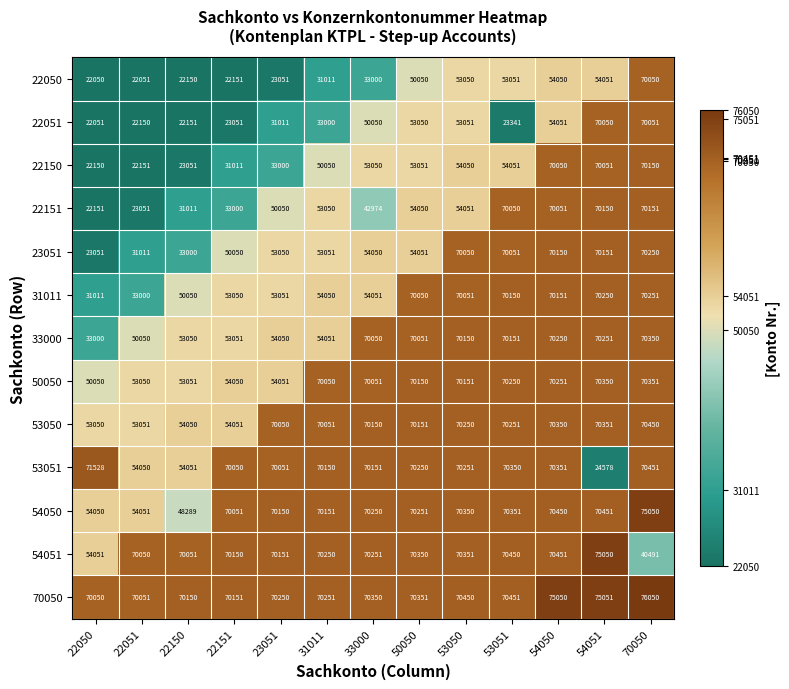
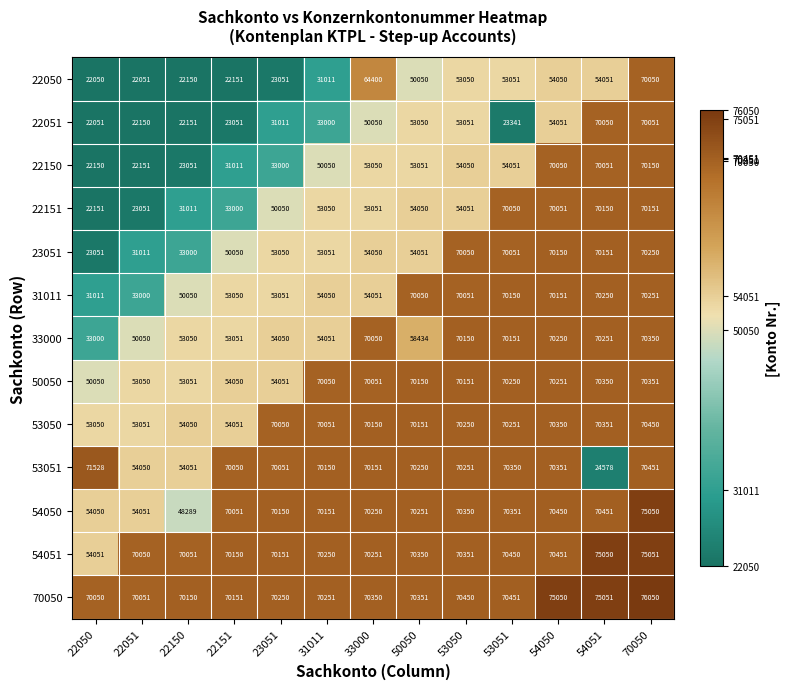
  {
    "22050": {
      "22050": 22050,
      "22051": 22051,
      "22150": 22150,
      "22151": 22151,
      "23051": 23051,
      "31011": 31011,
-     "33000": 33000,
+     "33000": 64400,
      "50050": 50050,
      "53050": 53050,
      "53051": 53051,
      "54050": 54050,
      "54051": 54051,
      "70050": 70050
    },
    "22051": {
      "22050": 22051,
      "22051": 22150,
      "22150": 22151,
      "22151": 23051,
      "23051": 31011,
      "31011": 33000,
      "33000": 50050,
      "50050": 53050,
      "53050": 53051,
      "53051": 23341,
      "54050": 54051,
      "54051": 70050,
      "70050": 70051
    },
    "22150": {
      "22050": 22150,
      "22051": 22151,
      "22150": 23051,
      "22151": 31011,
      "23051": 33000,
      "31011": 50050,
      "33000": 53050,
      "50050": 53051,
      "53050": 54050,
      "53051": 54051,
      "54050": 70050,
      "54051": 70051,
      "70050": 70150
    },
    "22151": {
      "22050": 22151,
      "22051": 23051,
      "22150": 31011,
      "22151": 33000,
      "23051": 50050,
      "31011": 53050,
-     "33000": 42974,
+     "33000": 53051,
      "50050": 54050,
      "53050": 54051,
      "53051": 70050,
      "54050": 70051,
      "54051": 70150,
      "70050": 70151
    },
    "23051": {
      "22050": 23051,
      "22051": 31011,
      "22150": 33000,
      "22151": 50050,
      "23051": 53050,
      "31011": 53051,
      "33000": 54050,
      "50050": 54051,
      "53050": 70050,
      "53051": 70051,
      "54050": 70150,
      "54051": 70151,
      "70050": 70250
    },
    "31011": {
      "22050": 31011,
      "22051": 33000,
      "22150": 50050,
      "22151": 53050,
      "23051": 53051,
      "31011": 54050,
      "33000": 54051,
      "50050": 70050,
      "53050": 70051,
      "53051": 70150,
      "54050": 70151,
      "54051": 70250,
      "70050": 70251
    },
    "33000": {
      "22050": 33000,
      "22051": 50050,
      "22150": 53050,
      "22151": 53051,
      "23051": 54050,
      "31011": 54051,
      "33000": 70050,
-     "50050": 70051,
+     "50050": 58434,
      "53050": 70150,
      "53051": 70151,
      "54050": 70250,
      "54051": 70251,
      "70050": 70350
    },
    "50050": {
      "22050": 50050,
      "22051": 53050,
      "22150": 53051,
      "22151": 54050,
      "23051": 54051,
      "31011": 70050,
      "33000": 70051,
      "50050": 70150,
      "53050": 70151,
      "53051": 70250,
      "54050": 70251,
      "54051": 70350,
      "70050": 70351
    },
    "53050": {
      "22050": 53050,
      "22051": 53051,
      "22150": 54050,
      "22151": 54051,
      "23051": 70050,
      "31011": 70051,
      "33000": 70150,
      "50050": 70151,
      "53050": 70250,
      "53051": 70251,
      "54050": 70350,
      "54051": 70351,
      "70050": 70450
    },
    "53051": {
      "22050": 71528,
      "22051": 54050,
      "22150": 54051,
      "22151": 70050,
      "23051": 70051,
      "31011": 70150,
      "33000": 70151,
      "50050": 70250,
      "53050": 70251,
      "53051": 70350,
      "54050": 70351,
      "54051": 24578,
      "70050": 70451
    },
    "54050": {
      "22050": 54050,
      "22051": 54051,
      "22150": 48289,
      "22151": 70051,
      "23051": 70150,
      "31011": 70151,
      "33000": 70250,
      "50050": 70251,
      "53050": 70350,
      "53051": 70351,
      "54050": 70450,
      "54051": 70451,
      "70050": 75050
    },
    "54051": {
      "22050": 54051,
      "22051": 70050,
      "22150": 70051,
      "22151": 70150,
      "23051": 70151,
      "31011": 70250,
      "33000": 70251,
      "50050": 70350,
      "53050": 70351,
      "53051": 70450,
      "54050": 70451,
      "54051": 75050,
-     "70050": 40491
+     "70050": 75051
    },
    "70050": {
      "22050": 70050,
      "22051": 70051,
      "22150": 70150,
      "22151": 70151,
      "23051": 70250,
      "31011": 70251,
      "33000": 70350,
      "50050": 70351,
      "53050": 70450,
      "53051": 70451,
      "54050": 75050,
      "54051": 75051,
      "70050": 76050
    }
  }
